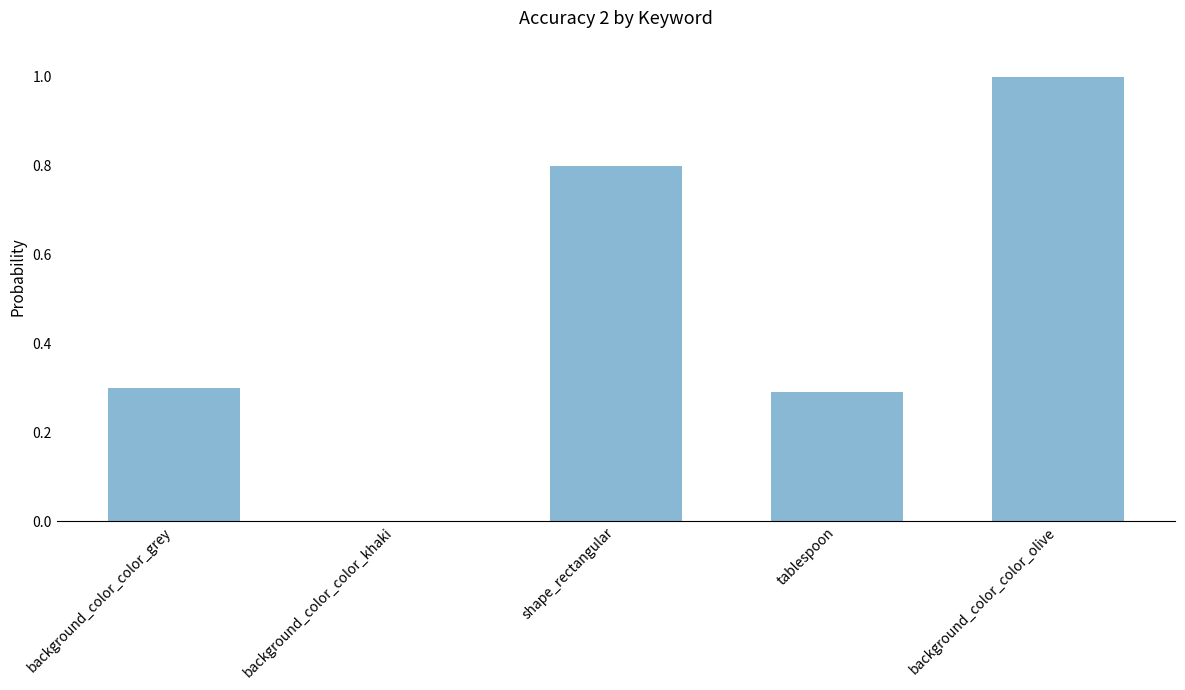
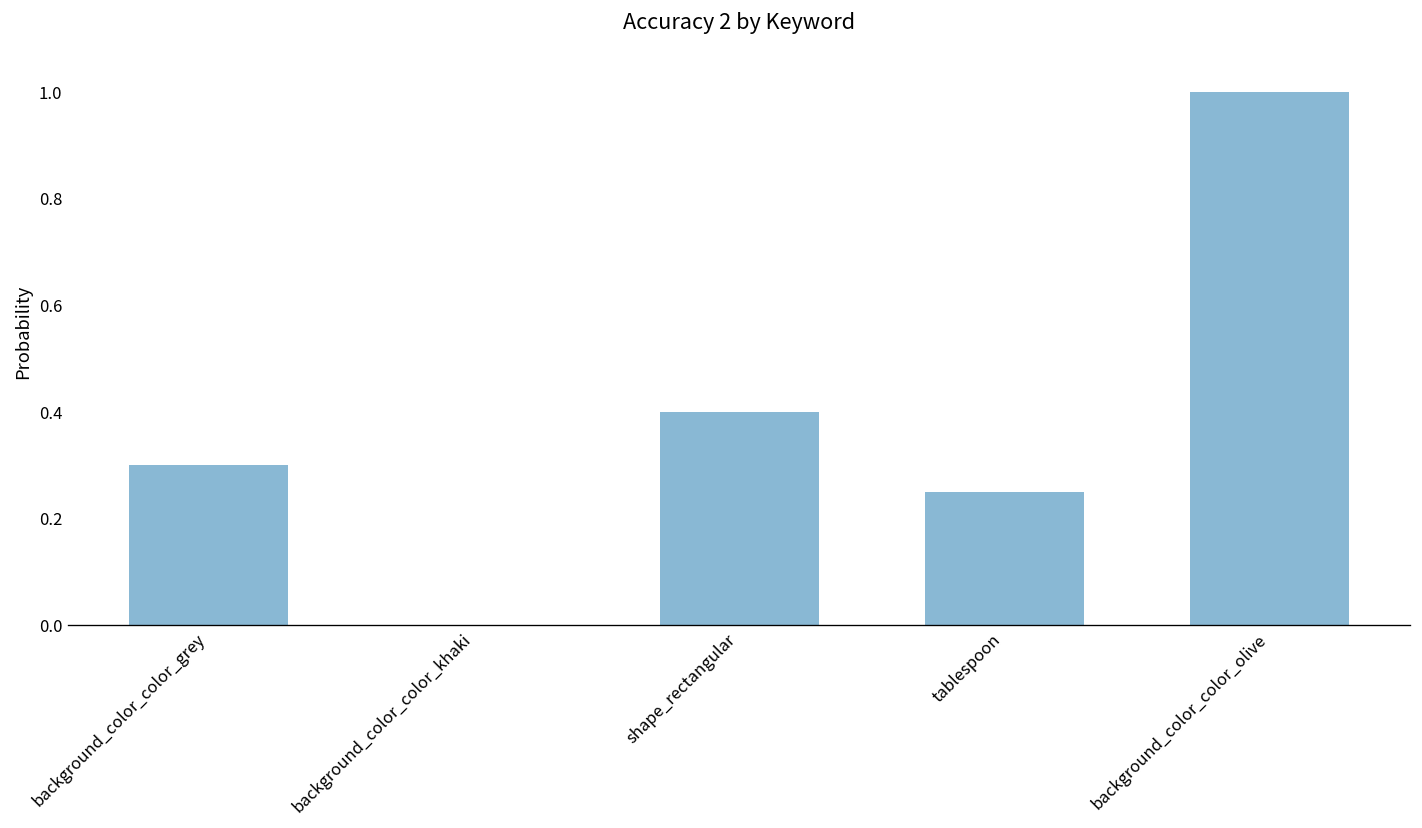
  {
    "background_color_color_grey": 0.30,
    "background_color_color_khaki": 0.00,
-   "shape_rectangular": 0.8,
-   "tablespoon": 0.29,
+   "shape_rectangular": 0.4,
+   "tablespoon": 0.25,
    "background_color_color_olive": 1.00
  }
